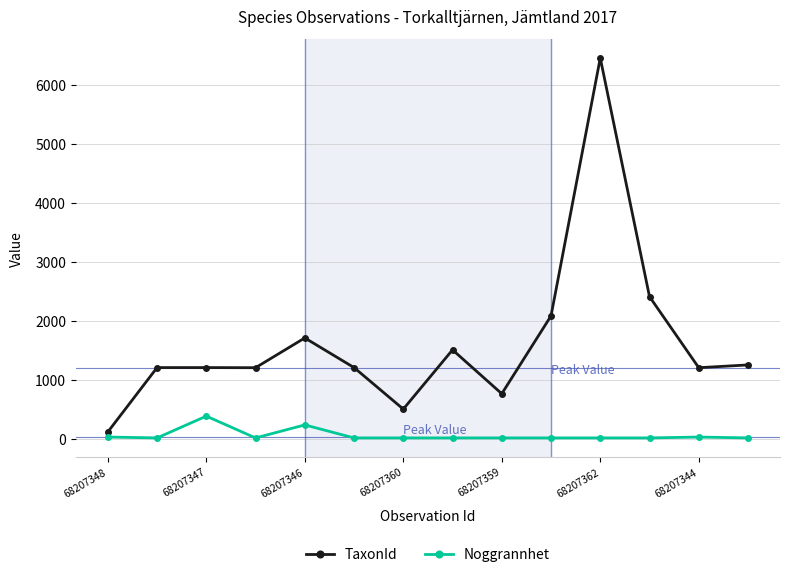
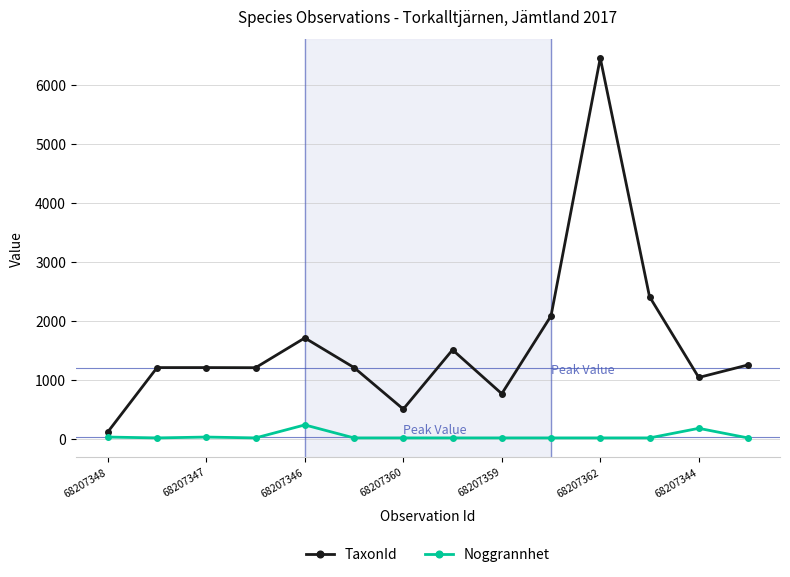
  {
    "TaxonId": {
      "68207348": 100,
      "68207347": 1200,
      "68207346": 1700,
      "68207360": 500,
      "68207359": 800,
      "68207362": 6500,
-     "68207344": 1200
+     "68207344": 1000
    },
    "Noggrannhet": {
      "68207348": 0,
-     "68207347": 400,
+     "68207347": 0,
      "68207346": 200,
      "68207360": 0,
      "68207359": 0,
      "68207362": 0,
-     "68207344": 0
+     "68207344": 200
    }
  }
